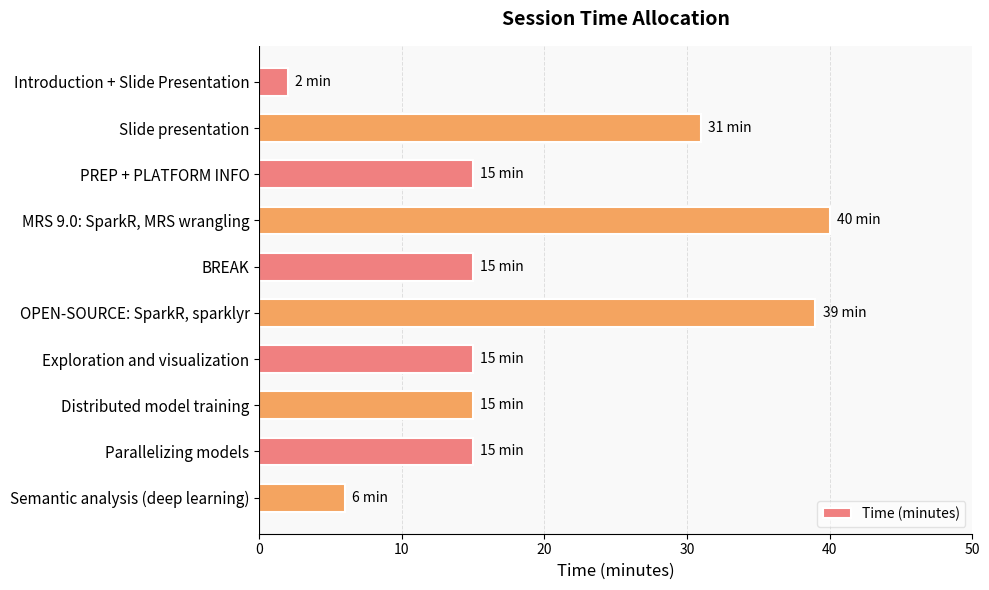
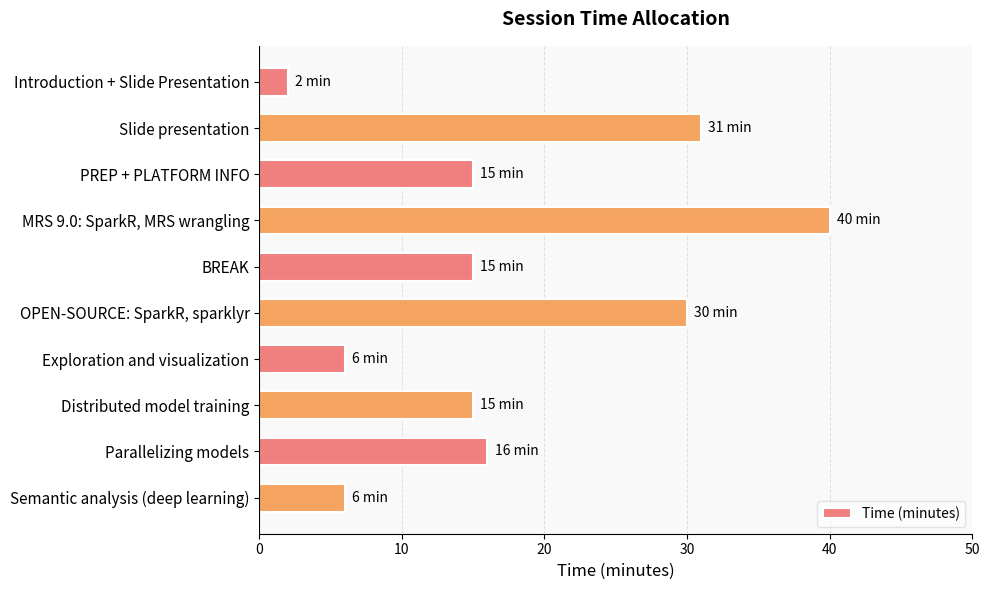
  {
    "Introduction + Slide Presentation": 2,
    "Slide presentation": 31,
    "PREP + PLATFORM INFO": 15,
    "MRS 9.0: SparkR, MRS wrangling": 40,
    "BREAK": 15,
-   "OPEN-SOURCE: SparkR, sparklyr": 39,
-   "Exploration and visualization": 15,
+   "OPEN-SOURCE: SparkR, sparklyr": 30,
+   "Exploration and visualization": 6,
    "Distributed model training": 15,
-   "Parallelizing models": 15,
+   "Parallelizing models": 16,
    "Semantic analysis (deep learning)": 6
  }
